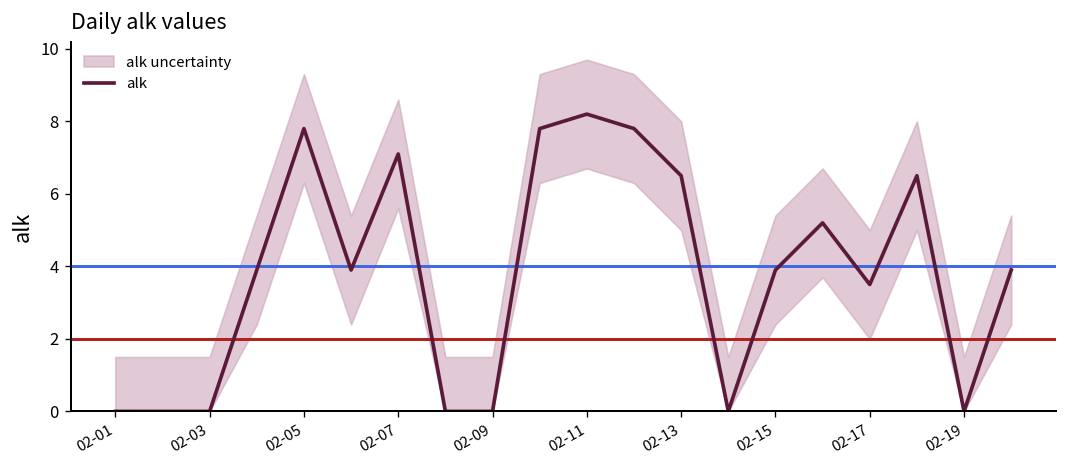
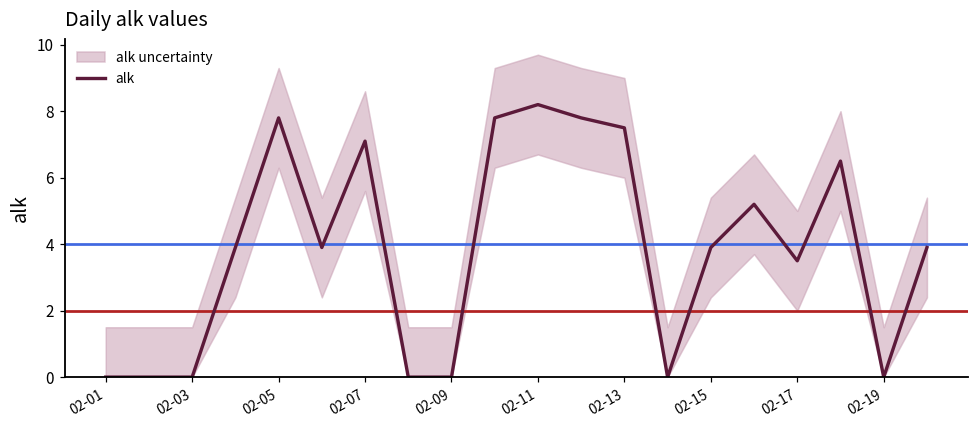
  {
    "alk uncertainty": {
      "02-01": 1.5,
      "02-03": 1.5,
      "02-09": 1.5,
      "02-19": 1.5
    },
    "alk": {
      "02-01": 0.0,
      "02-03": 0.0,
      "02-05": 7.8,
      "02-07": 7.1,
      "02-09": 0.0,
      "02-11": 8.2,
-     "02-13": 6.5,
+     "02-13": 7.5,
      "02-15": 3.9,
      "02-17": 3.5,
      "02-19": 0.0
    }
  }
